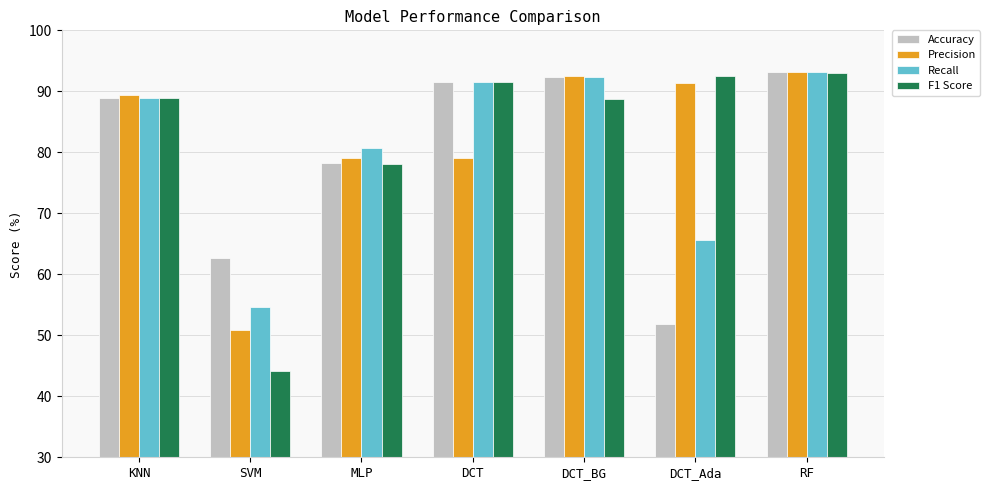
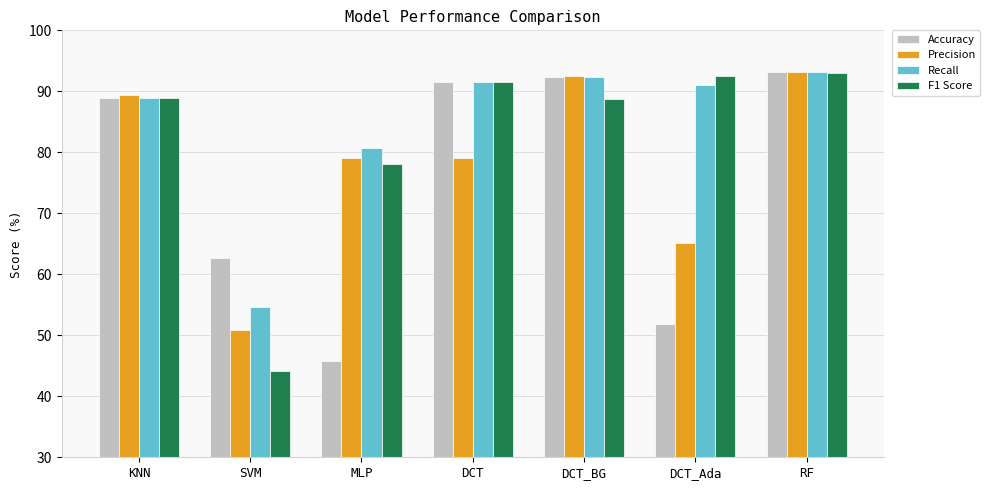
  {
    "Accuracy": {
      "KNN": 89,
      "SVM": 63,
-     "MLP": 78,
+     "MLP": 46,
      "DCT": 92,
      "DCT_BG": 92,
      "DCT_Ada": 52,
      "RF": 93
    },
    "Precision": {
      "KNN": 89,
      "SVM": 51,
      "MLP": 79,
      "DCT": 79,
      "DCT_BG": 92,
-     "DCT_Ada": 91,
+     "DCT_Ada": 65,
      "RF": 93
    },
    "Recall": {
      "KNN": 89,
      "SVM": 55,
      "MLP": 81,
      "DCT": 92,
      "DCT_BG": 92,
-     "DCT_Ada": 66,
+     "DCT_Ada": 91,
      "RF": 93
    },
    "F1 Score": {
      "KNN": 89,
      "SVM": 44,
      "MLP": 78,
      "DCT": 92,
      "DCT_BG": 89,
      "DCT_Ada": 92,
      "RF": 93
    }
  }
